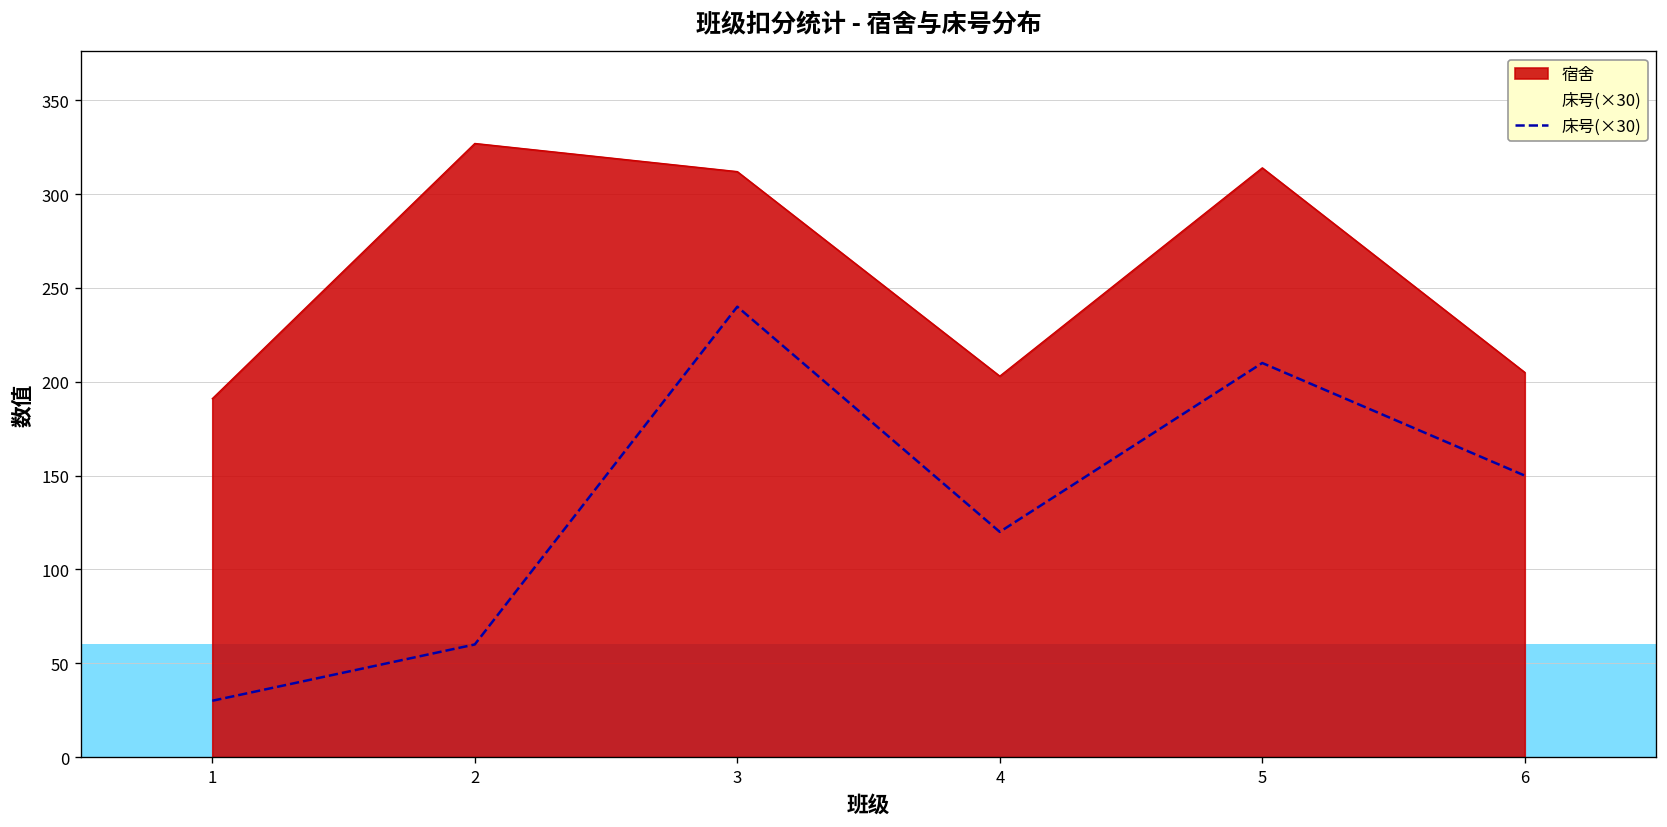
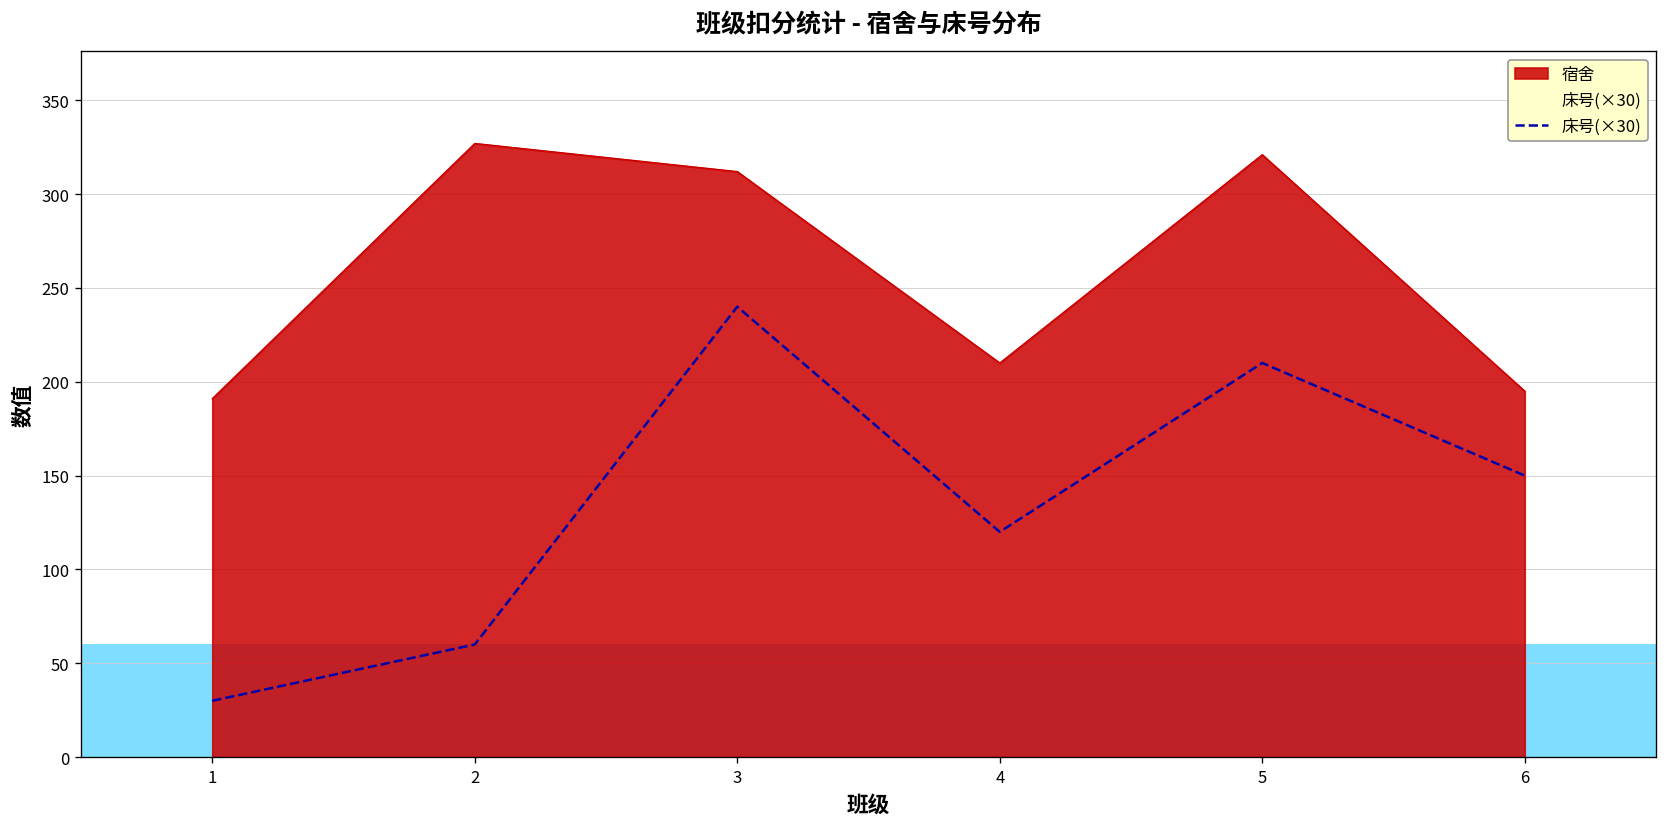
  {
    "宿舍": {
      "1": 191,
      "2": 327,
      "3": 312,
-     "4": 203,
-     "5": 314,
-     "6": 205
+     "4": 210,
+     "5": 321,
+     "6": 195
    },
    "床号(×30)": {
      "1": 30,
      "2": 60,
      "3": 240,
      "4": 120,
      "5": 210,
      "6": 150
    }
  }
